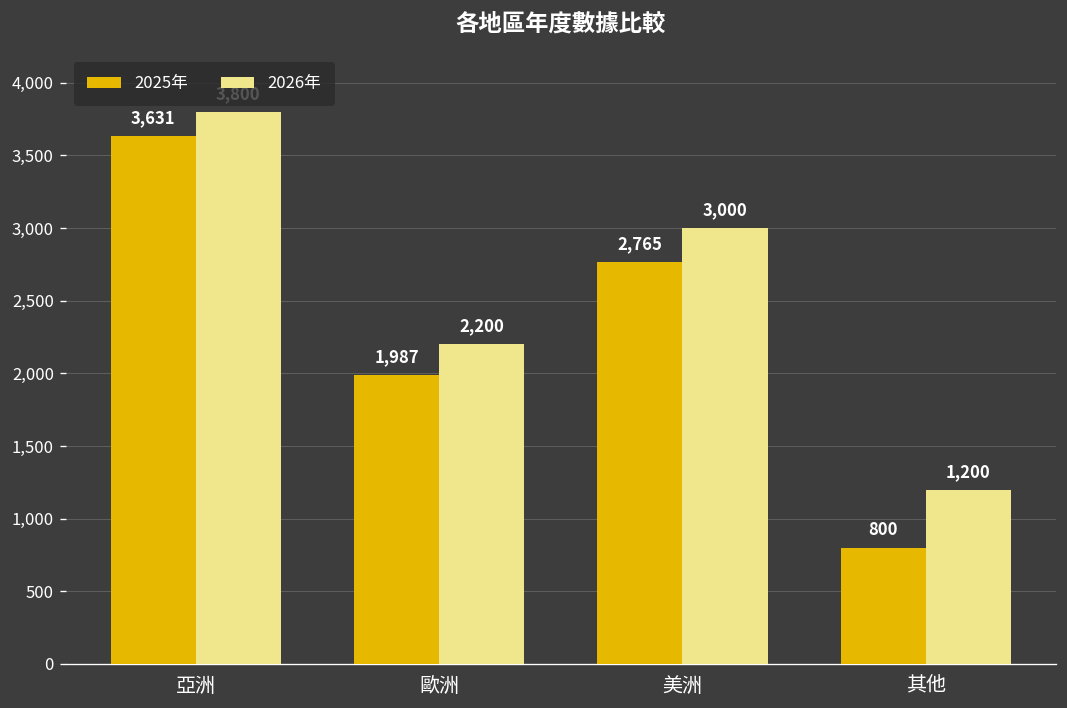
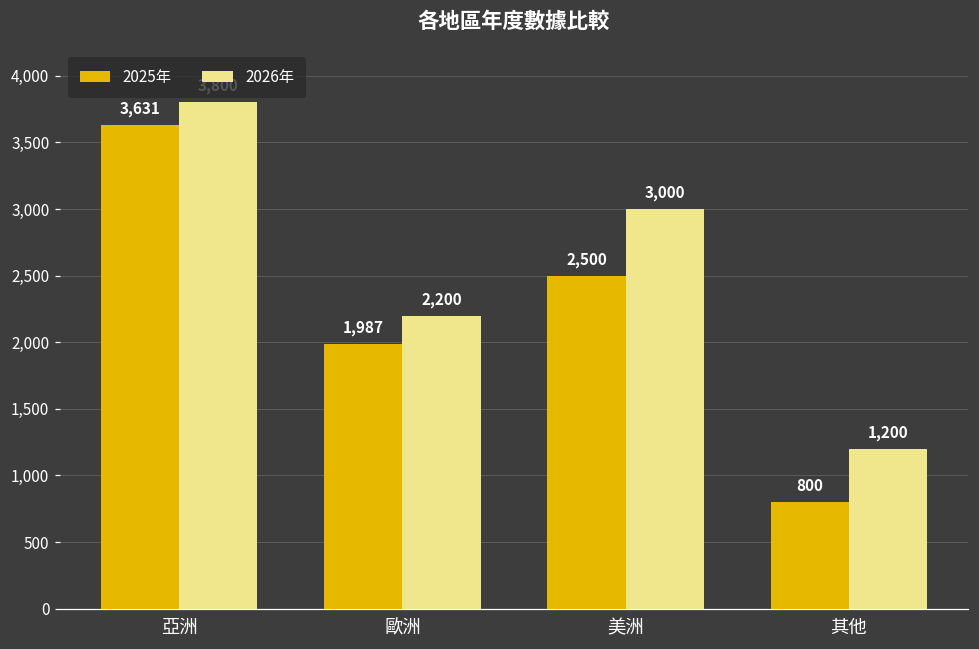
  {
    "2025年": {
      "亞洲": "3,631",
      "歐洲": "1,987",
-     "美洲": "2,765",
+     "美洲": "2,500",
      "其他": "800"
    },
    "2026年": {
      "歐洲": "2,200",
      "美洲": "3,000",
      "其他": "1,200"
    }
  }
